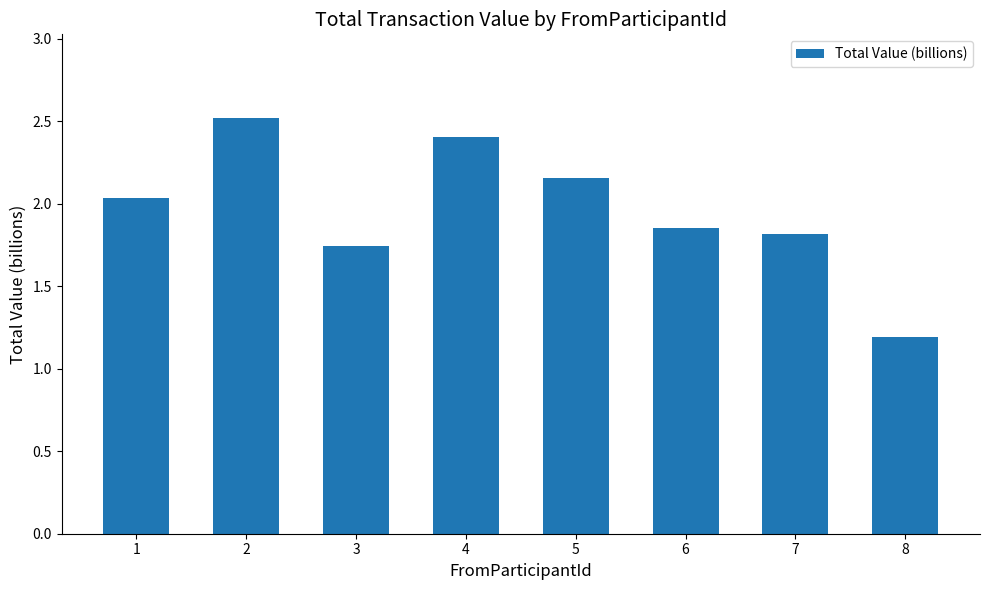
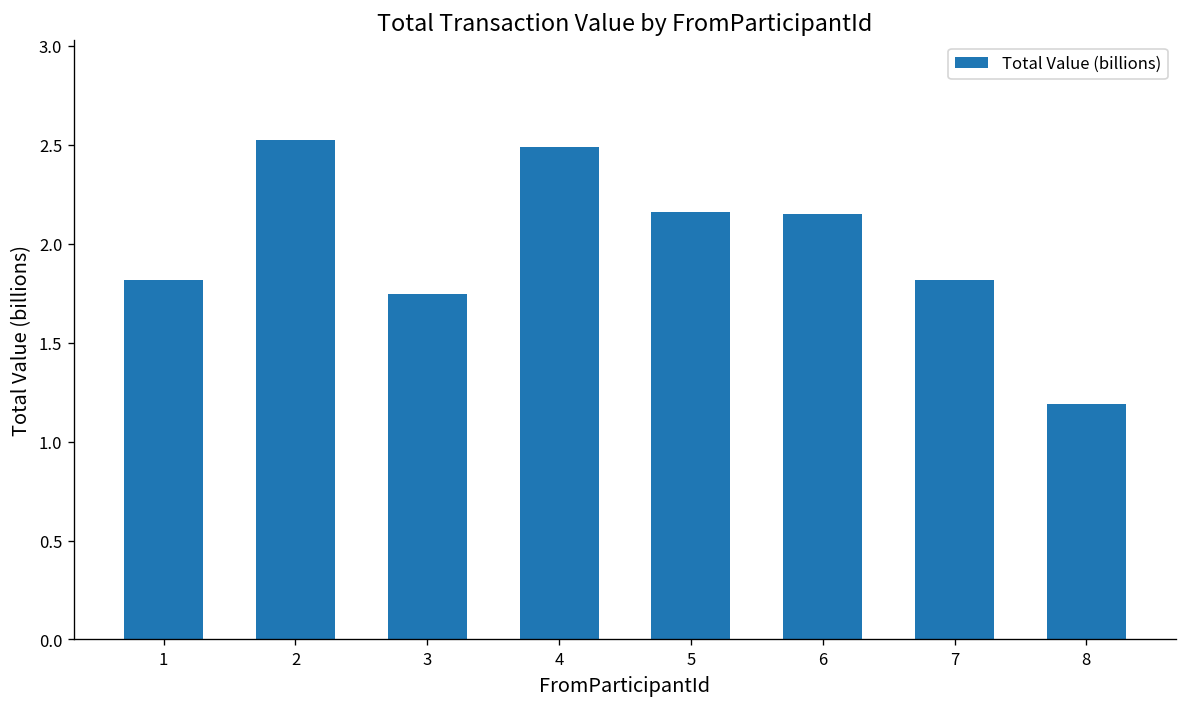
  {
-   "1": 2.03,
+   "1": 1.82,
    "2": 2.52,
    "3": 1.75,
-   "4": 2.41,
+   "4": 2.49,
    "5": 2.16,
-   "6": 1.86,
+   "6": 2.15,
    "7": 1.82,
    "8": 1.19
  }
